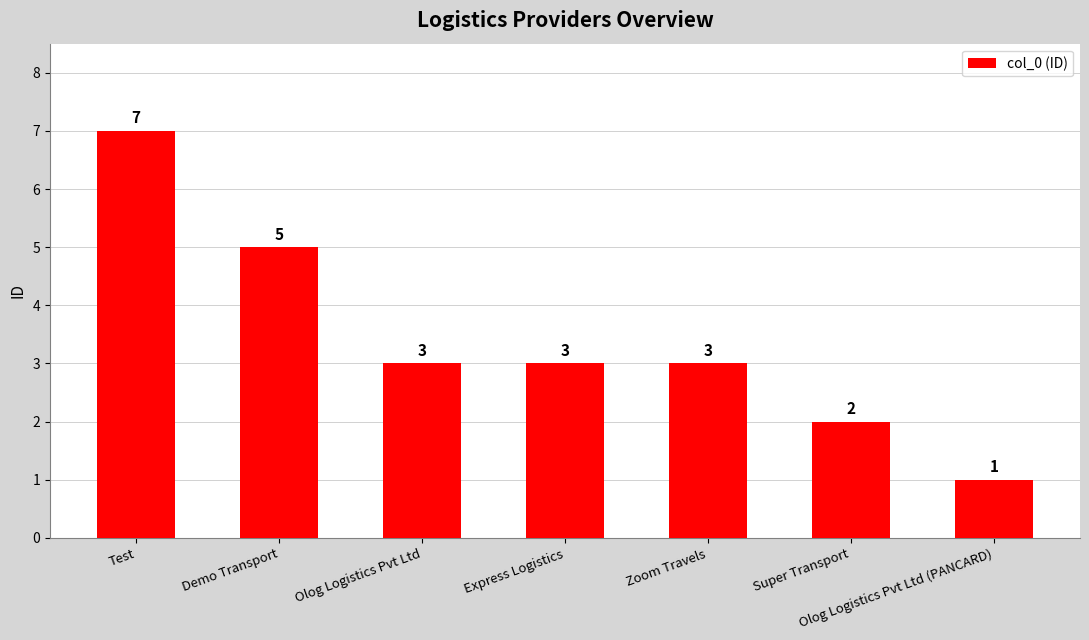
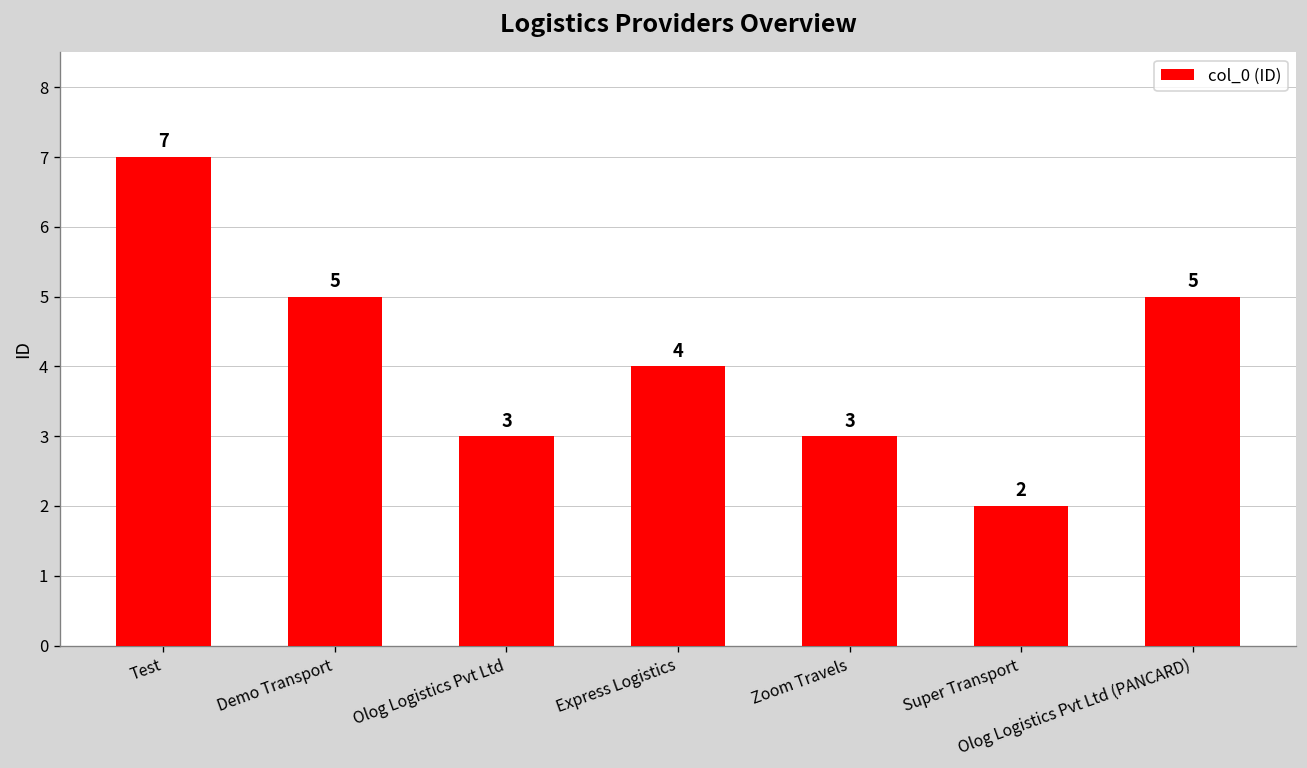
  {
    "Test": 7,
    "Demo Transport": 5,
    "Olog Logistics Pvt Ltd": 3,
-   "Express Logistics": 3,
+   "Express Logistics": 4,
    "Zoom Travels": 3,
    "Super Transport": 2,
-   "Olog Logistics Pvt Ltd (PANCARD)": 1
+   "Olog Logistics Pvt Ltd (PANCARD)": 5
  }
